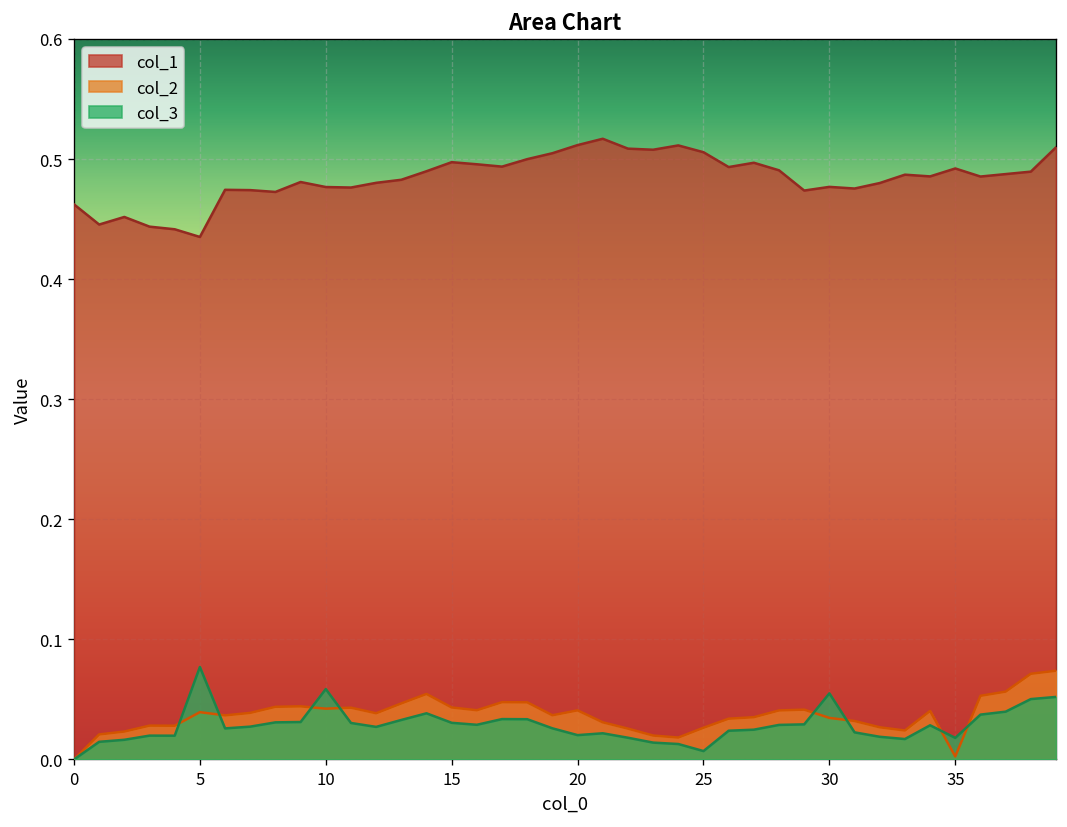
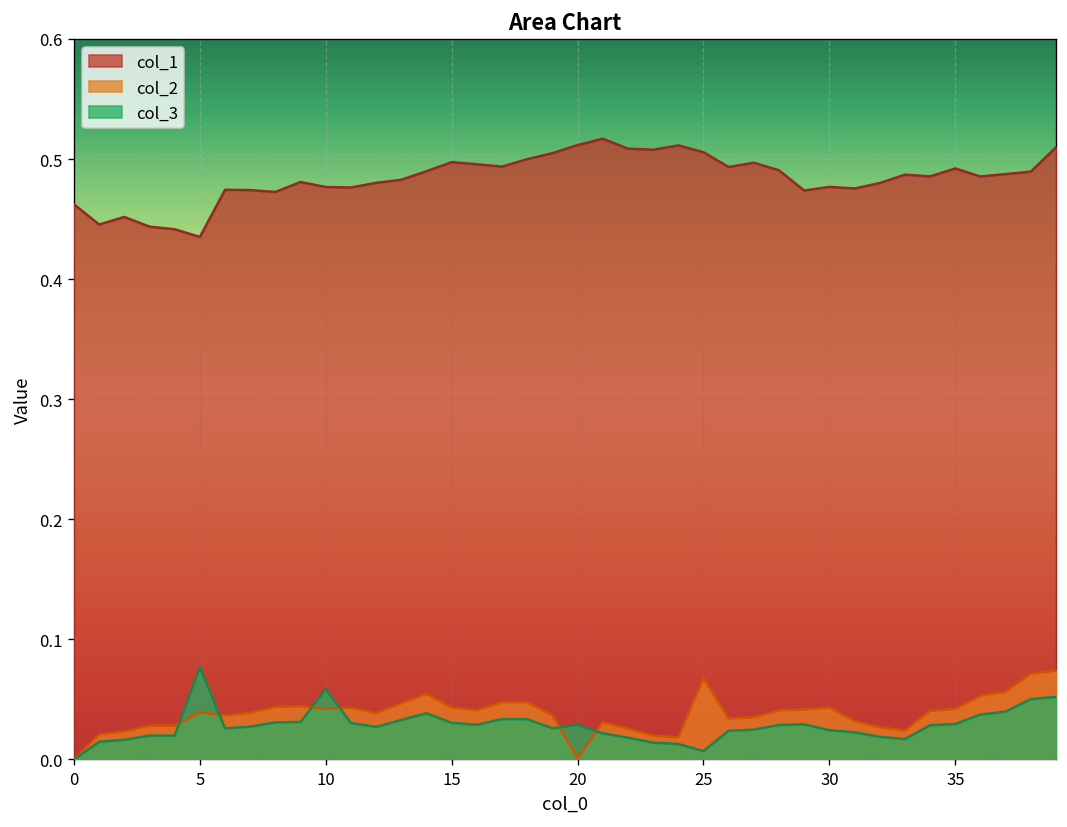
  {
    "col_1": {
      "0": 0.462,
      "5": 0.435,
      "10": 0.477,
      "15": 0.497,
      "20": 0.512,
      "25": 0.506,
      "30": 0.477,
      "35": 0.492
    },
    "col_2": {
      "5": 0.039,
      "10": 0.042,
      "15": 0.043,
-     "20": 0.041,
-     "25": 0.026,
-     "30": 0.035,
-     "35": 0.003
+     "20": 0.001,
+     "25": 0.068,
+     "30": 0.043,
+     "35": 0.042
    },
    "col_3": {
      "5": 0.077,
      "10": 0.059,
      "15": 0.031,
-     "20": 0.020,
+     "20": 0.029,
      "25": 0.007,
-     "30": 0.055,
-     "35": 0.018
+     "30": 0.024,
+     "35": 0.030
    }
  }
